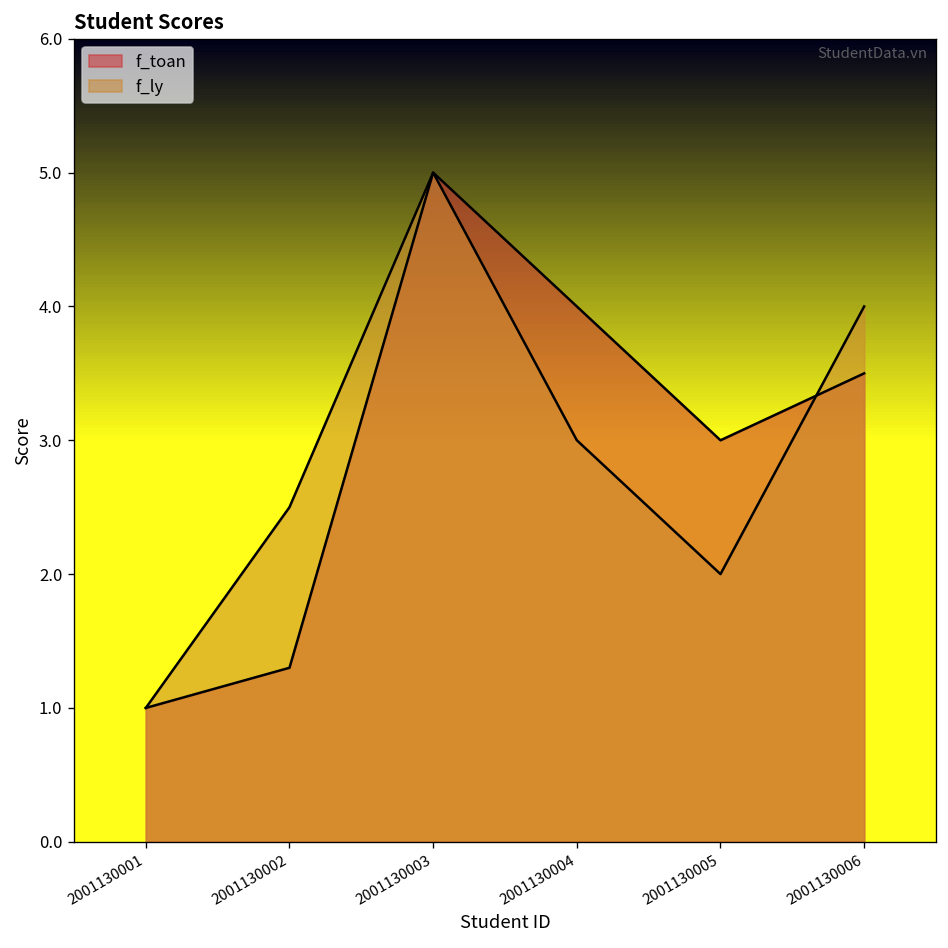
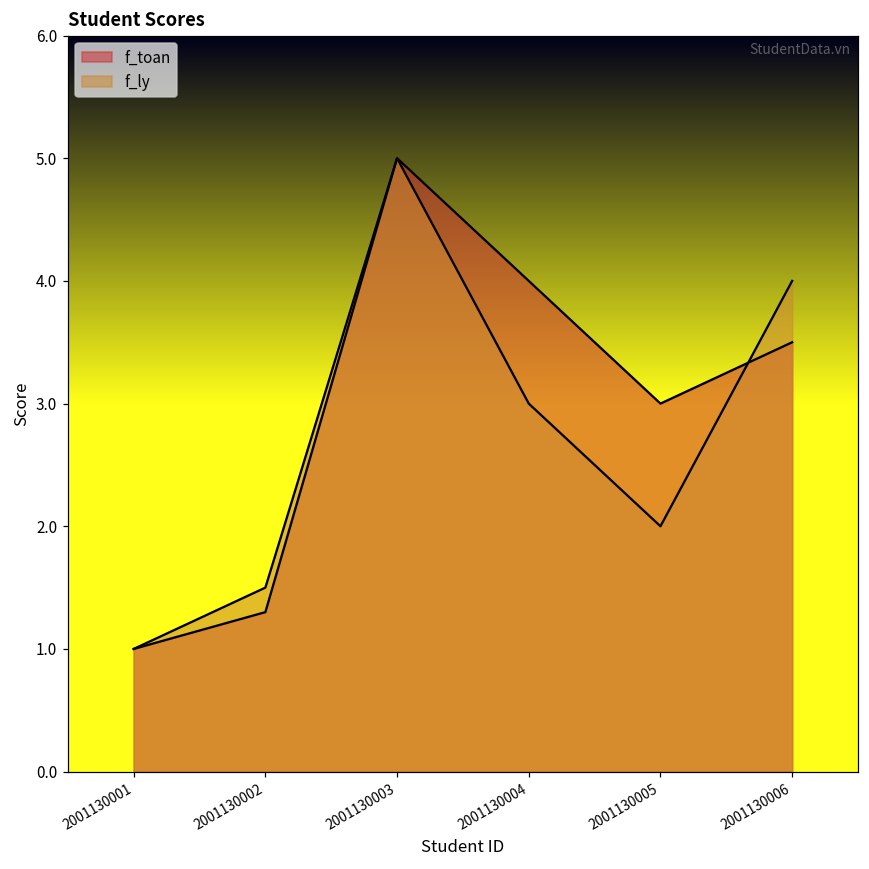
  {
    "f_toan": {
      "2001130002": 1.3,
      "2001130004": 4.0,
      "2001130005": 3.0,
      "2001130006": 3.5
    },
    "f_ly": {
-     "2001130002": 2.5,
+     "2001130002": 1.5,
      "2001130004": 3.0,
      "2001130005": 2.0,
      "2001130006": 4.0
    }
  }
